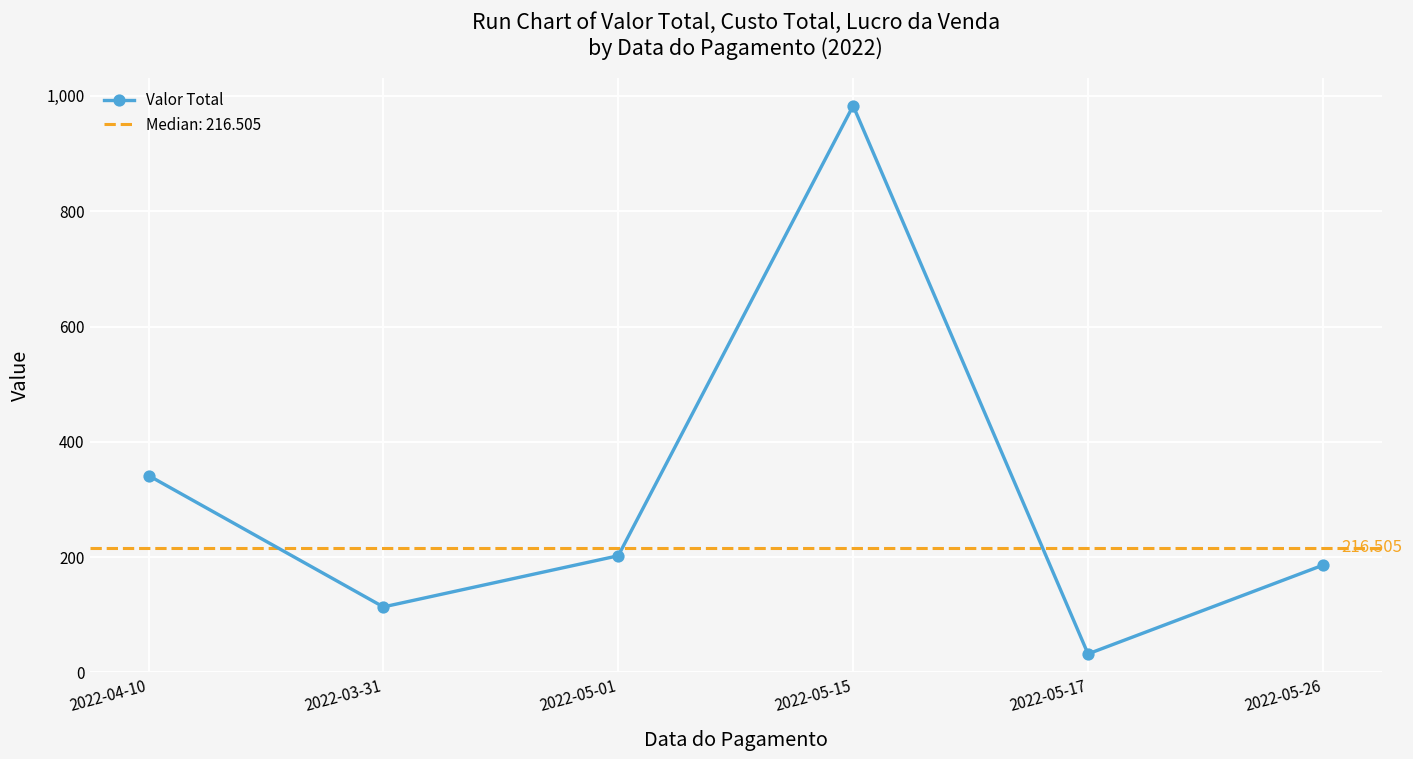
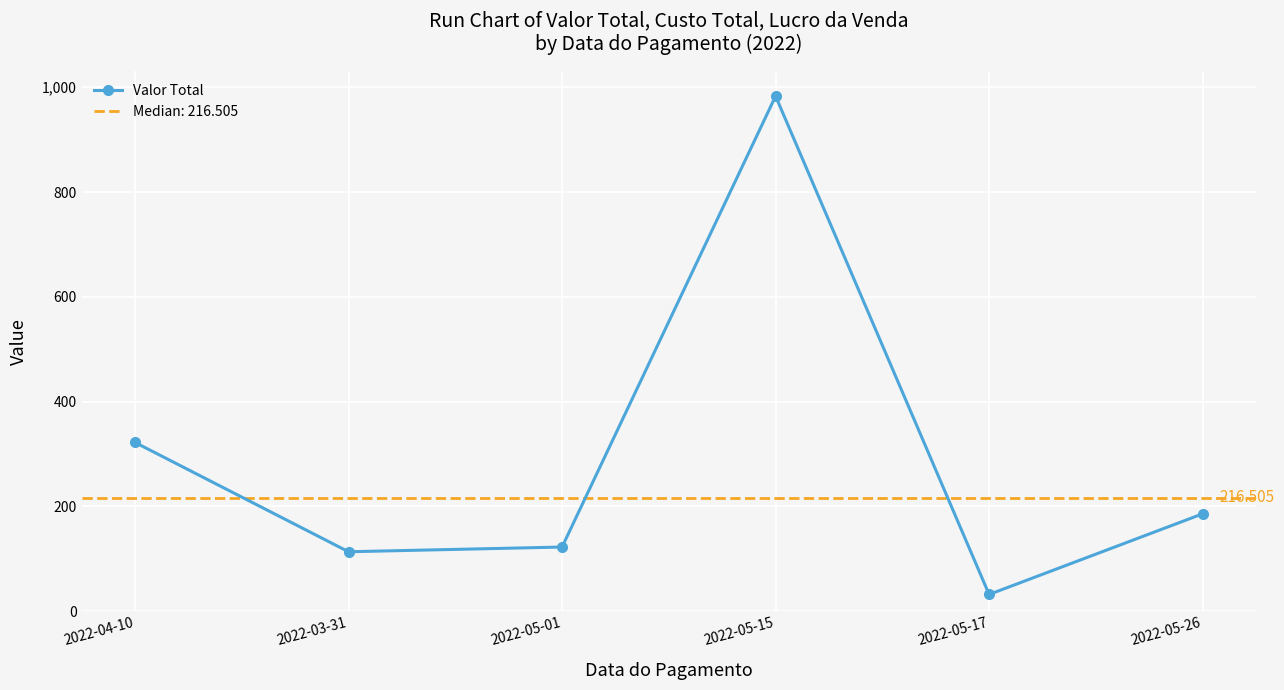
  {
-   "2022-04-10": 340,
+   "2022-04-10": 320,
    "2022-03-31": 110,
-   "2022-05-01": 200,
+   "2022-05-01": 120,
    "2022-05-15": 980,
    "2022-05-17": 30
  }
